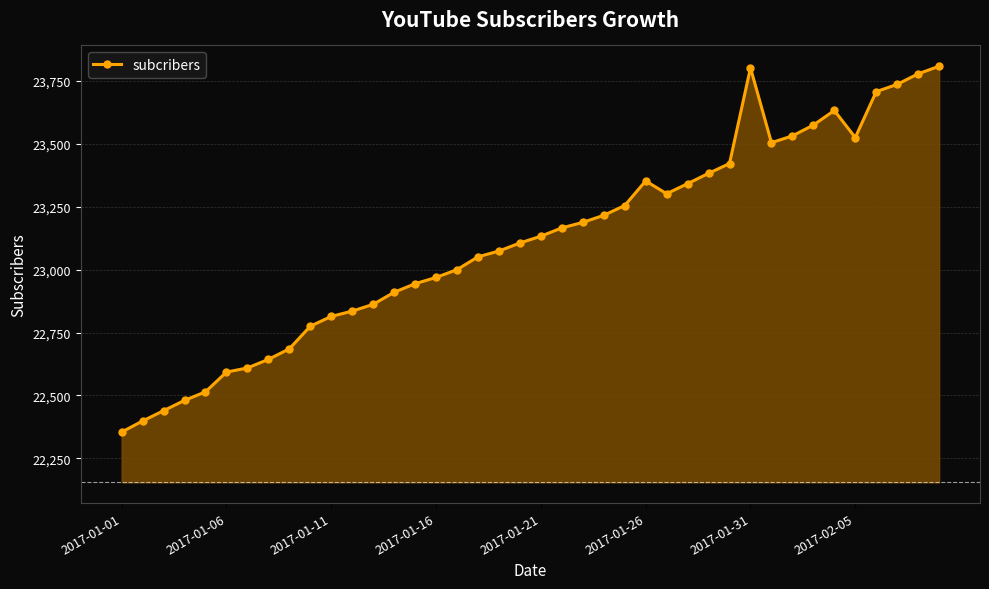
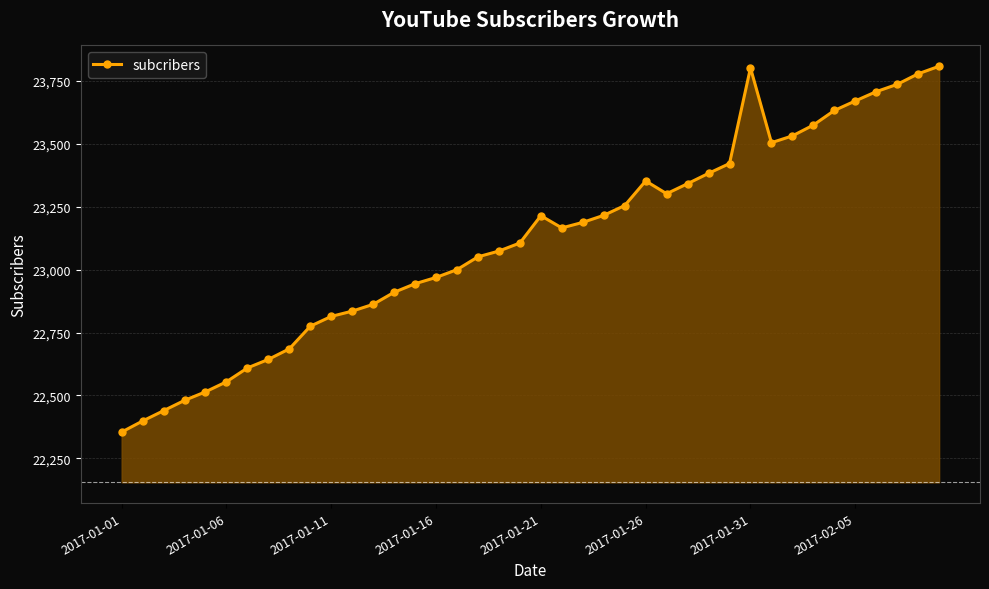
  {
    "2017-01-01": "22,350",
-   "2017-01-06": "22,590",
+   "2017-01-06": "22,550",
    "2017-01-11": "22,810",
    "2017-01-16": "22,970",
-   "2017-01-21": "23,130",
+   "2017-01-21": "23,210",
    "2017-01-26": "23,350",
    "2017-01-31": "23,800",
-   "2017-02-05": "23,530"
+   "2017-02-05": "23,670"
  }
